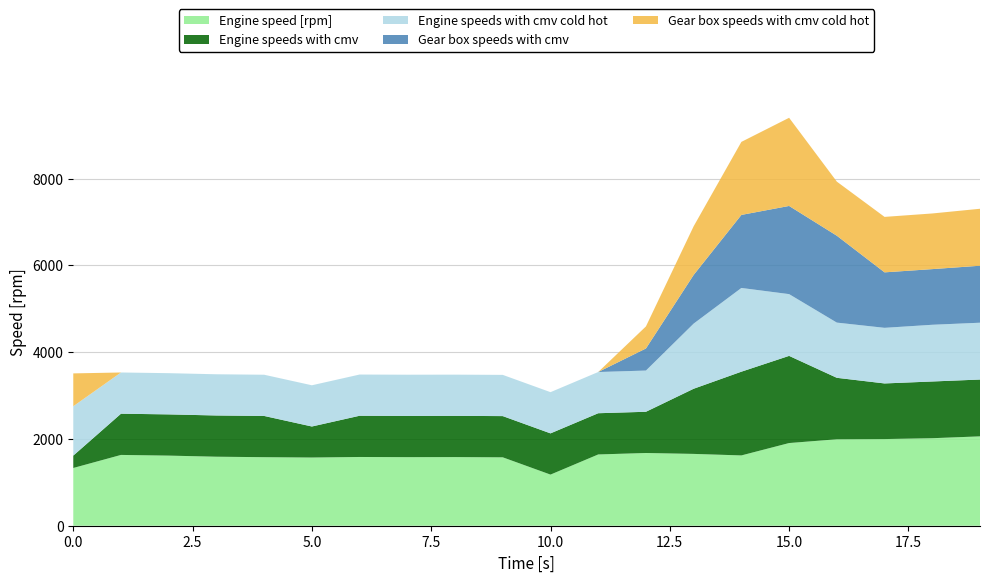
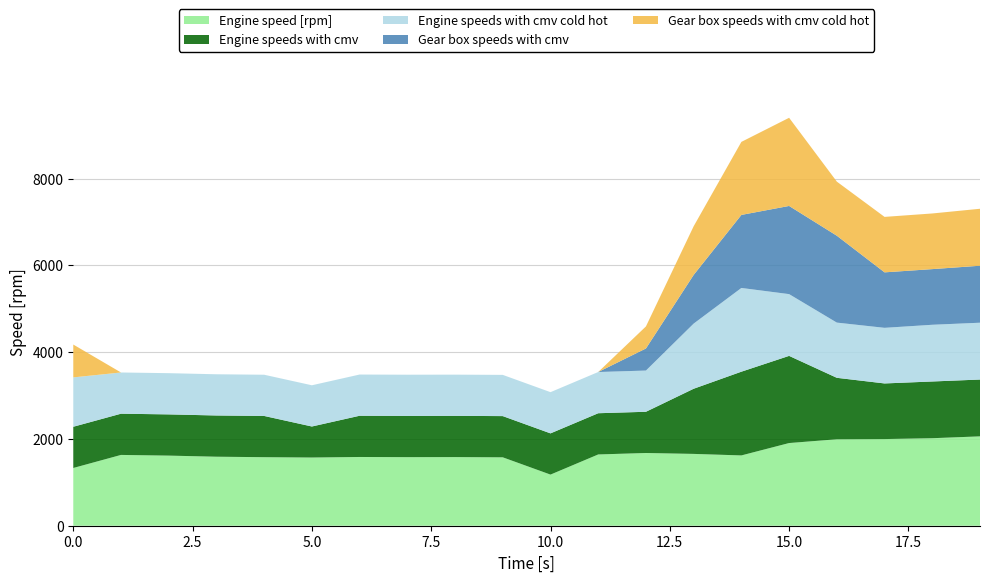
  {
    "Engine speed [rpm]": {
      "0.0": 1300,
      "5.0": 1600,
      "10.0": 1200,
      "15.0": 1900
    },
    "Engine speeds with cmv": {
-     "0.0": 300,
+     "0.0": 1000,
      "5.0": 700,
      "10.0": 1000,
      "15.0": 2000
    },
    "Engine speeds with cmv cold hot": {
      "15.0": 1400
    },
    "Gear box speeds with cmv": {
      "15.0": 2000
    },
    "Gear box speeds with cmv cold hot": {
      "0.0": 800,
      "15.0": 2000
    }
  }
